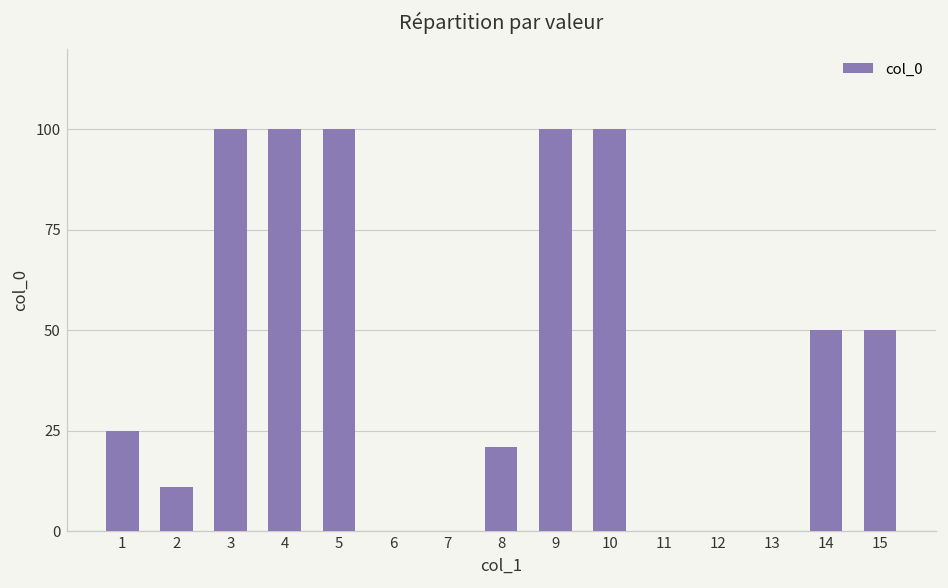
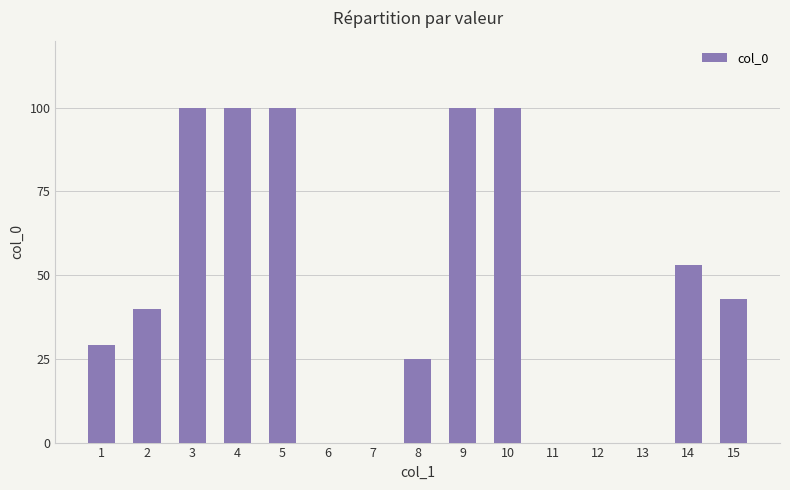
  {
-   "1": 25,
-   "2": 11,
+   "1": 29,
+   "2": 40,
    "3": 100,
    "4": 100,
    "5": 100,
    "6": 0,
    "7": 0,
-   "8": 21,
+   "8": 25,
    "9": 100,
    "10": 100,
    "11": 0,
    "12": 0,
    "13": 0,
-   "14": 50,
-   "15": 50
+   "14": 53,
+   "15": 43
  }
